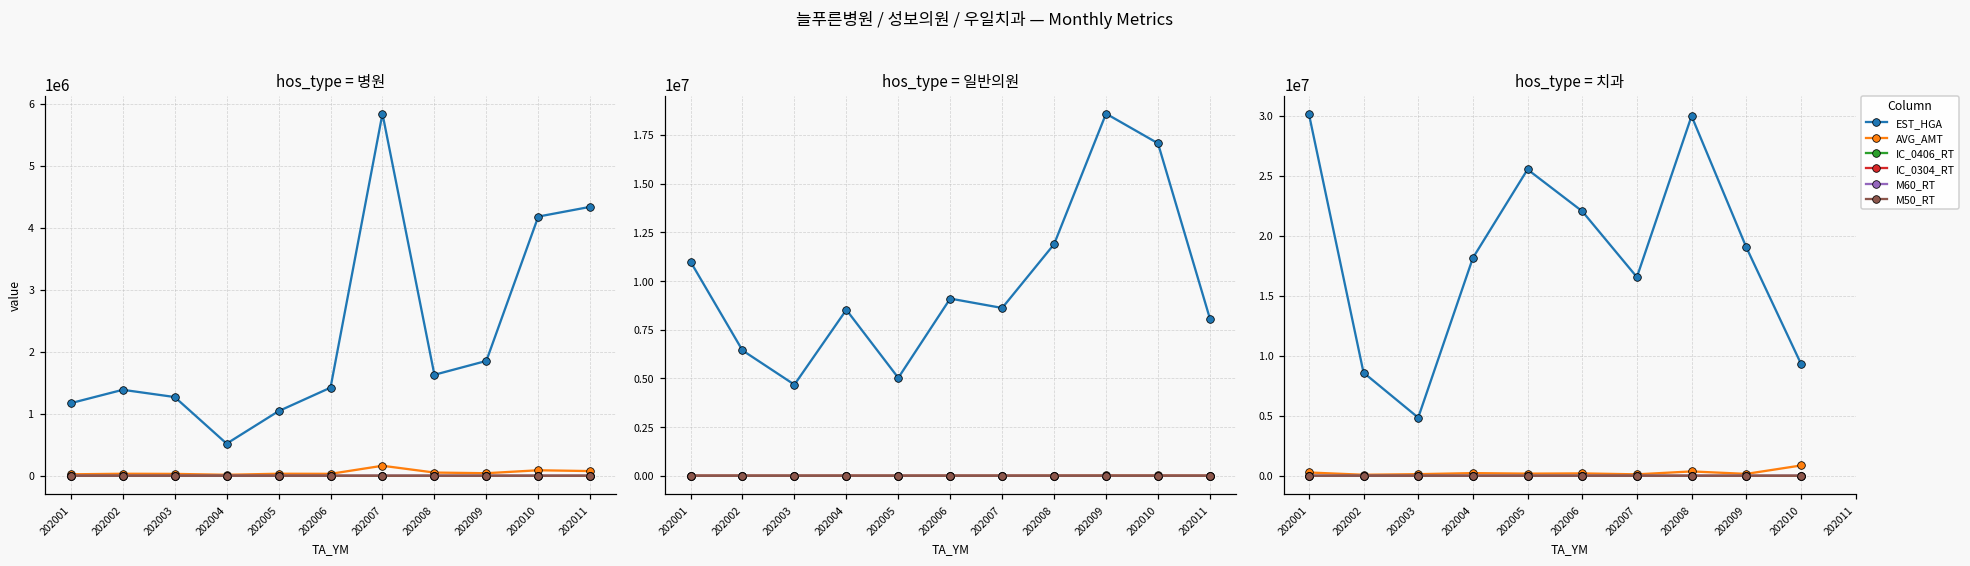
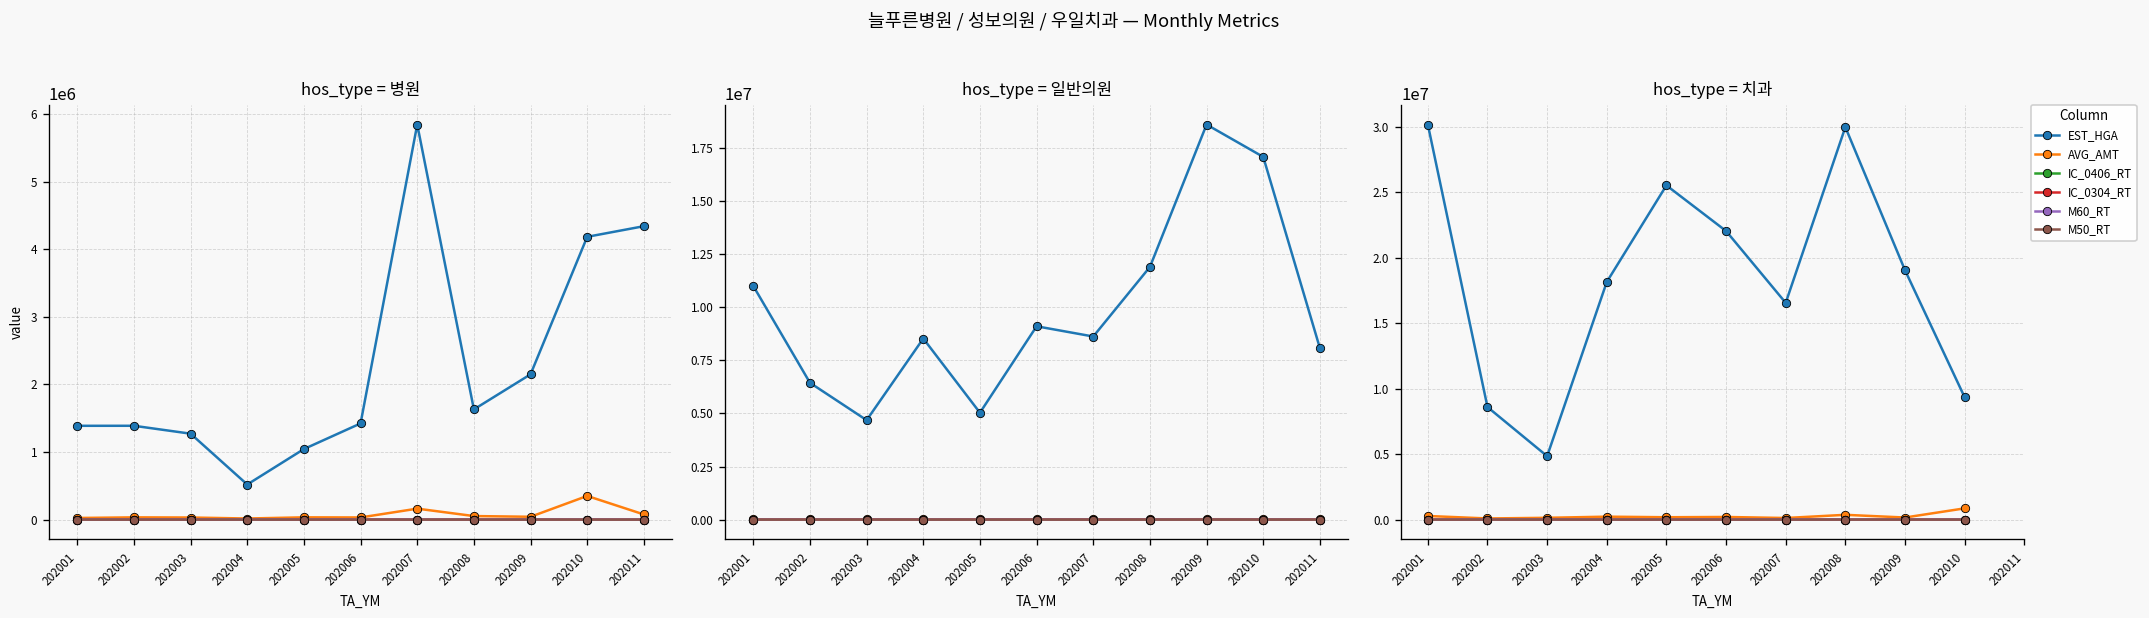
  {
    "hos_type = 병원": {
      "EST_HGA": {
-       "202001": 1200000,
+       "202001": 1400000,
        "202002": 1400000,
        "202003": 1300000,
        "202004": 500000,
        "202005": 1000000,
        "202006": 1400000,
        "202007": 5800000,
        "202008": 1600000,
-       "202009": 1900000,
+       "202009": 2100000,
        "202010": 4200000,
        "202011": 4300000
      },
      "AVG_AMT": {
        "202007": 200000,
        "202008": 100000,
-       "202010": 100000,
+       "202010": 400000,
        "202011": 100000
      },
      "M50_RT": {
        "202007": 0,
        "202008": 0,
        "202010": 0,
        "202011": 0
      }
    },
    "hos_type = 일반의원": {
      "EST_HGA": {
        "202001": 11000000,
        "202002": 6400000,
        "202003": 4700000,
        "202004": 8500000,
        "202005": 5000000,
        "202006": 9100000,
        "202007": 8600000,
        "202008": 11900000,
        "202009": 18600000,
        "202010": 17100000,
        "202011": 8100000
      },
      "M50_RT": {
        "202001": 0,
        "202002": 0,
        "202003": 0,
        "202004": 0,
        "202005": 0,
        "202006": 0,
        "202007": 0,
        "202008": 0,
        "202009": 0,
        "202010": 0,
        "202011": 0
      }
    },
    "hos_type = 치과": {
      "EST_HGA": {
        "202001": 30200000,
        "202002": 8600000,
        "202003": 4800000,
        "202004": 18100000,
        "202005": 25500000,
        "202006": 22000000,
        "202007": 16500000,
        "202008": 30000000,
        "202009": 19000000,
        "202010": 9300000
      },
      "AVG_AMT": {
        "202001": 300000,
        "202008": 400000,
        "202010": 900000
      },
      "M50_RT": {
        "202001": 0,
        "202008": 0,
        "202010": 0
      }
    }
  }
